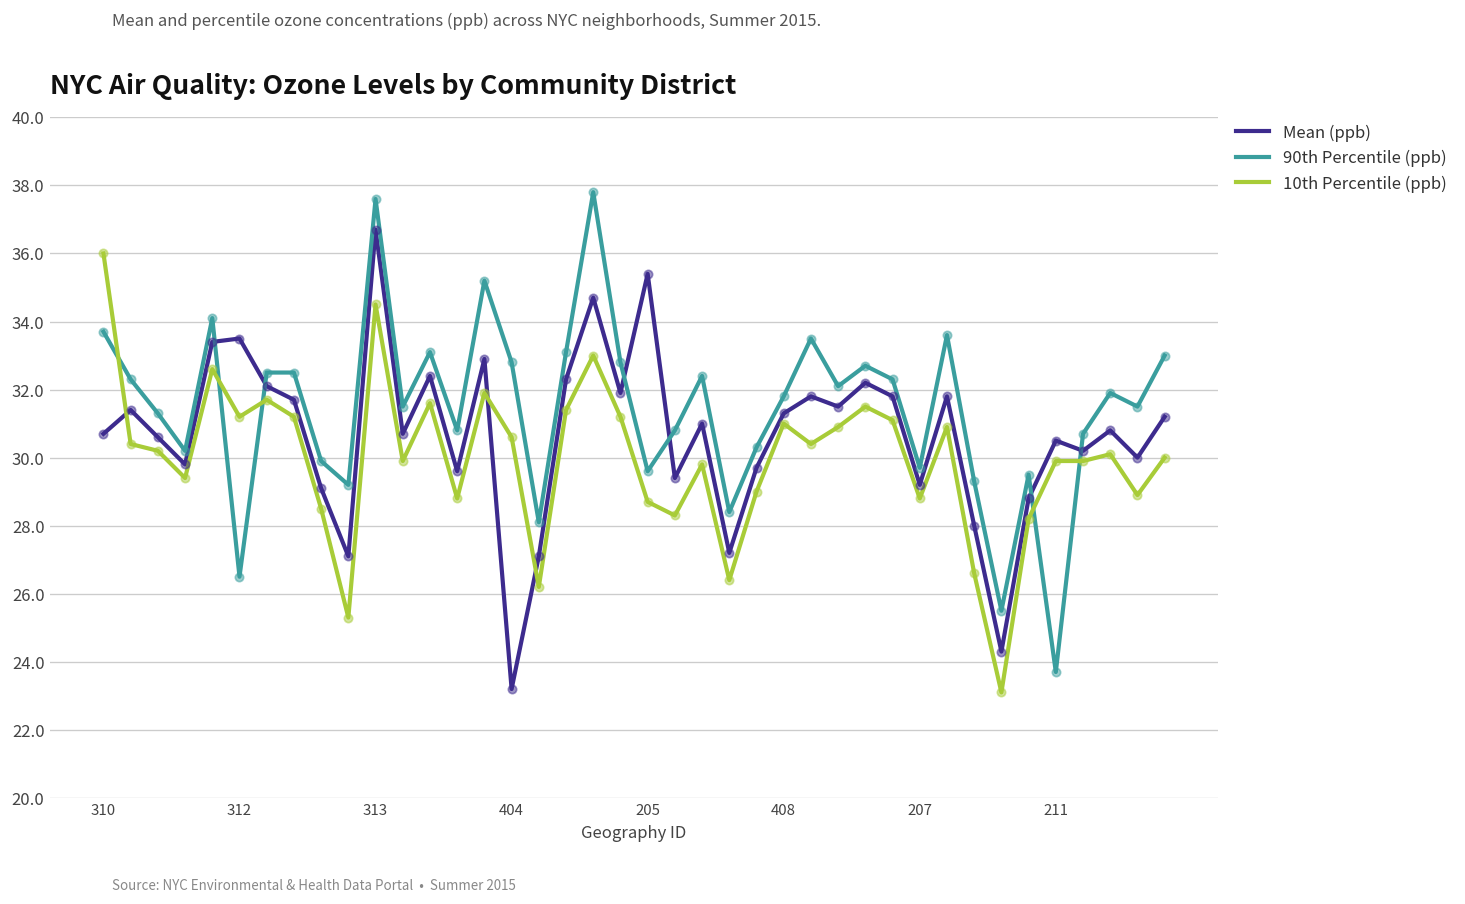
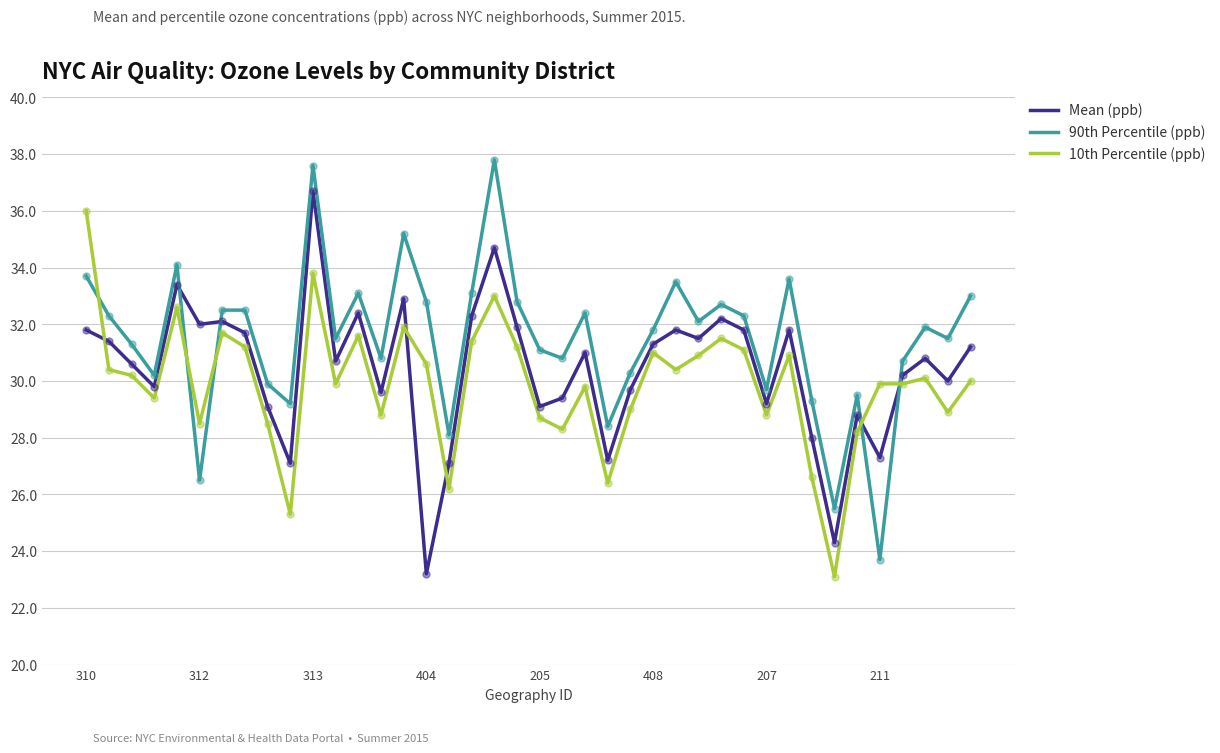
  {
    "Mean (ppb)": {
-     "310": 30.7,
-     "312": 33.5,
+     "310": 31.8,
+     "312": 32.0,
      "313": 36.7,
      "404": 23.2,
-     "205": 35.4,
+     "205": 29.1,
      "408": 31.3,
      "207": 29.2,
-     "211": 30.5
+     "211": 27.3
    },
    "90th Percentile (ppb)": {
      "310": 33.7,
      "312": 26.5,
      "313": 37.6,
      "404": 32.8,
-     "205": 29.6,
+     "205": 31.1,
      "408": 31.8,
      "207": 29.7,
      "211": 23.7
    },
    "10th Percentile (ppb)": {
      "310": 36.0,
-     "312": 31.2,
-     "313": 34.5,
+     "312": 28.5,
+     "313": 33.8,
      "404": 30.6,
      "205": 28.7,
      "408": 31.0,
      "207": 28.8,
      "211": 29.9
    }
  }
